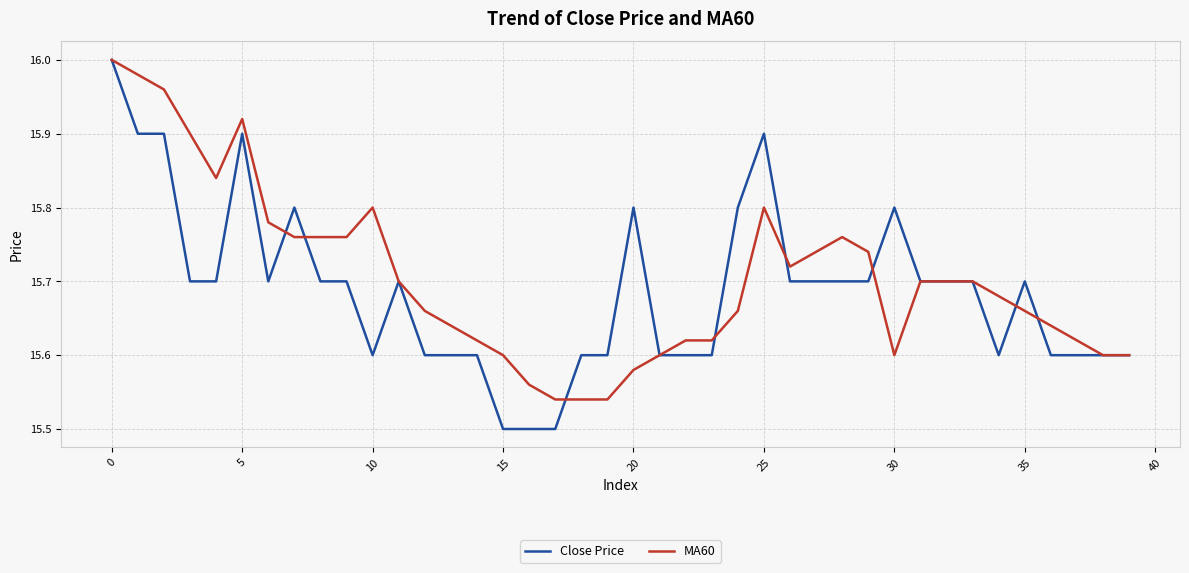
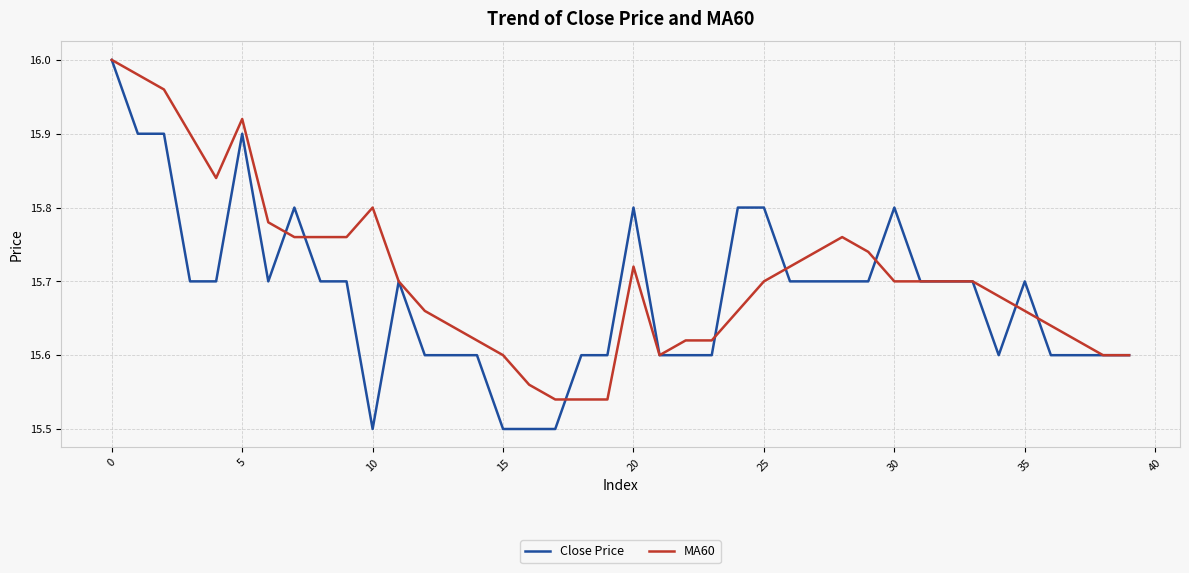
  {
    "Close Price": {
      "5": 15.9,
-     "10": 15.6,
+     "10": 15.5,
      "15": 15.5,
      "20": 15.8,
-     "25": 15.9,
+     "25": 15.8,
      "30": 15.8,
      "35": 15.7
    },
    "MA60": {
      "5": 15.92,
      "10": 15.80,
      "15": 15.60,
-     "20": 15.58,
-     "25": 15.8,
-     "30": 15.6,
+     "20": 15.72,
+     "25": 15.7,
+     "30": 15.7,
      "35": 15.66
    }
  }
